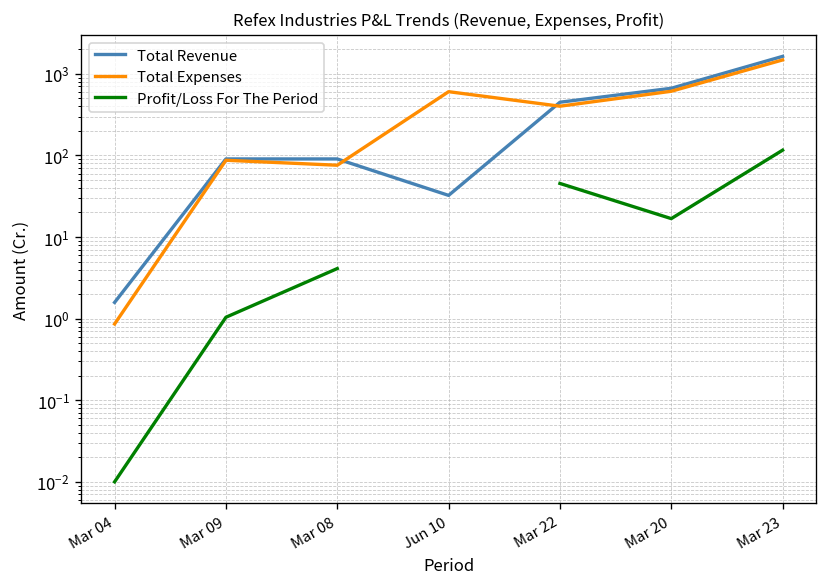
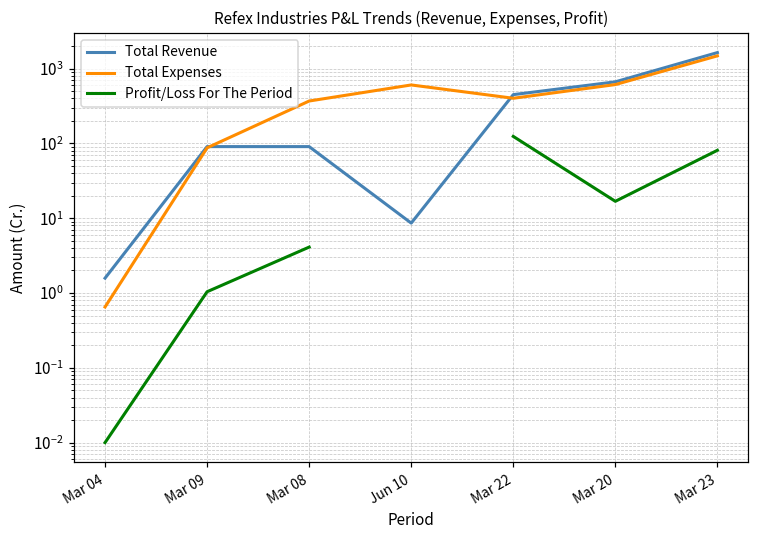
  {
    "Total Revenue": {
      "Mar 04": 1.6,
      "Mar 08": 90,
-     "Jun 10": 30,
+     "Jun 10": 9,
      "Mar 22": 400,
      "Mar 23": 1600
    },
    "Total Expenses": {
-     "Mar 04": 0.9,
-     "Mar 08": 80,
+     "Mar 04": 0.7,
+     "Mar 08": 400,
      "Jun 10": 600,
      "Mar 22": 400,
      "Mar 23": 1500
    },
    "Profit/Loss For The Period": {
      "Mar 04": 0.010,
      "Mar 09": 1,
      "Mar 08": 4,
-     "Mar 22": 50,
+     "Mar 22": 120,
      "Mar 20": 17,
-     "Mar 23": 120
+     "Mar 23": 80
    }
  }
